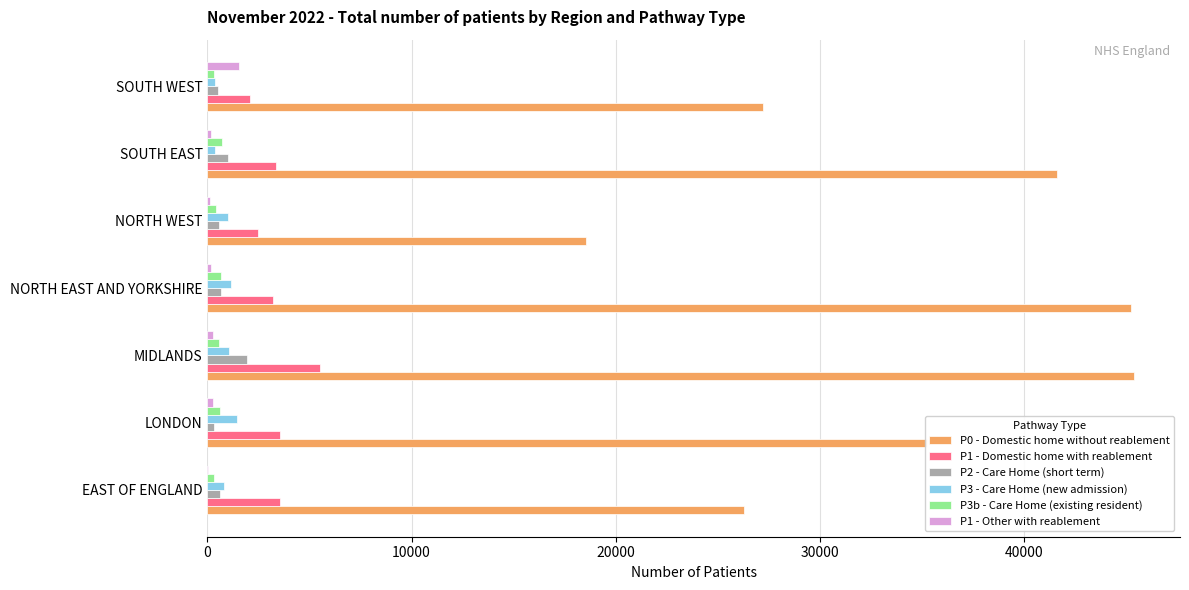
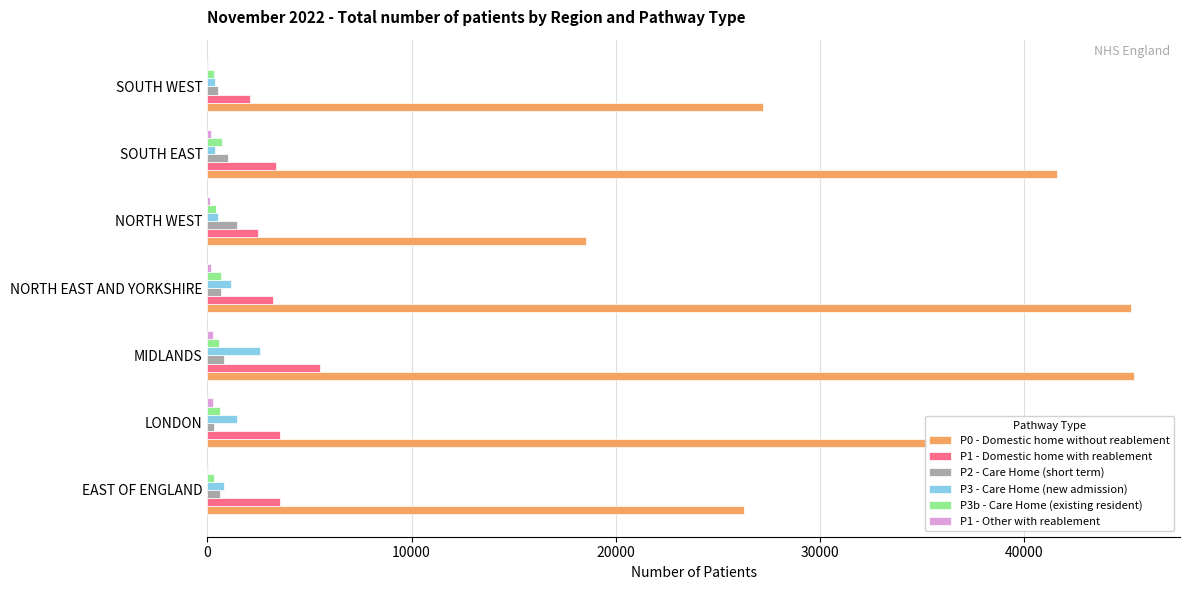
  {
    "P0 - Domestic home without reablement": {
      "SOUTH WEST": 27200,
      "SOUTH EAST": 41600,
      "NORTH WEST": 18500,
      "NORTH EAST AND YORKSHIRE": 45200,
      "MIDLANDS": 45400,
      "EAST OF ENGLAND": 26300
    },
    "P1 - Domestic home with reablement": {
      "SOUTH WEST": 2100,
      "SOUTH EAST": 3400,
      "NORTH WEST": 2500,
      "NORTH EAST AND YORKSHIRE": 3200,
      "MIDLANDS": 5500,
      "LONDON": 3600,
      "EAST OF ENGLAND": 3500
    },
    "P2 - Care Home (short term)": {
      "SOUTH WEST": 500,
      "SOUTH EAST": 1000,
-     "NORTH WEST": 600,
+     "NORTH WEST": 1500,
      "NORTH EAST AND YORKSHIRE": 700,
-     "MIDLANDS": 1900,
+     "MIDLANDS": 800,
      "LONDON": 300,
      "EAST OF ENGLAND": 600
    },
    "P3 - Care Home (new admission)": {
      "SOUTH WEST": 400,
      "SOUTH EAST": 400,
-     "NORTH WEST": 1000,
+     "NORTH WEST": 500,
      "NORTH EAST AND YORKSHIRE": 1200,
-     "MIDLANDS": 1000,
+     "MIDLANDS": 2600,
      "LONDON": 1500,
      "EAST OF ENGLAND": 800
    },
    "P3b - Care Home (existing resident)": {
      "SOUTH WEST": 300,
      "SOUTH EAST": 700,
      "NORTH WEST": 400,
      "NORTH EAST AND YORKSHIRE": 700,
      "MIDLANDS": 600,
      "LONDON": 600,
      "EAST OF ENGLAND": 300
    },
    "P1 - Other with reablement": {
-     "SOUTH WEST": 1500,
+     "SOUTH WEST": 0,
      "SOUTH EAST": 200,
      "NORTH WEST": 100,
      "NORTH EAST AND YORKSHIRE": 200,
      "MIDLANDS": 300,
      "LONDON": 300
    }
  }
